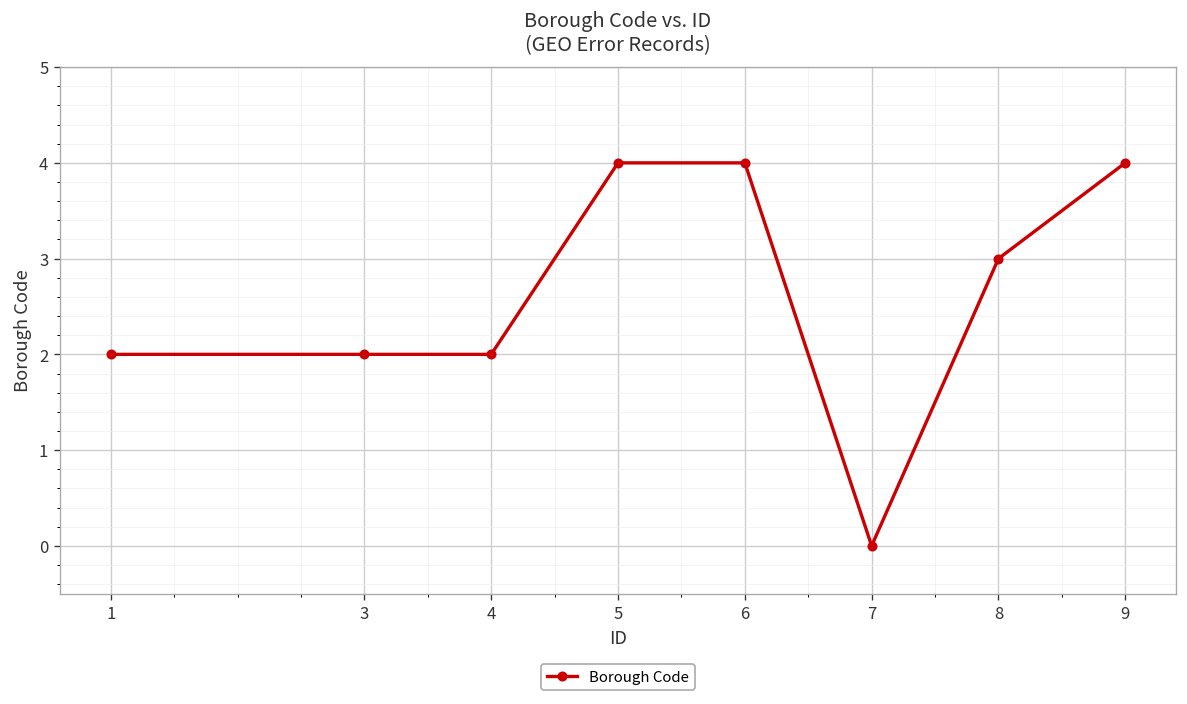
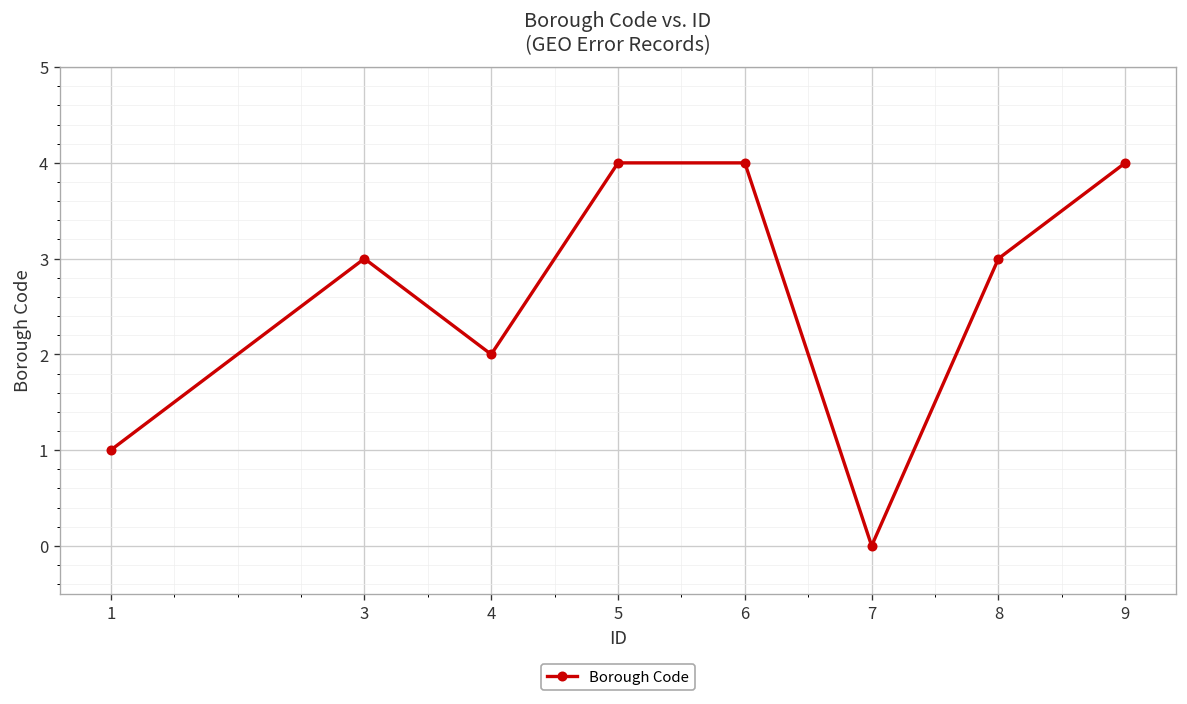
  {
-   "1": 2,
-   "3": 2,
+   "1": 1,
+   "3": 3,
    "4": 2,
    "5": 4,
    "6": 4,
    "7": 0,
    "8": 3,
    "9": 4
  }
